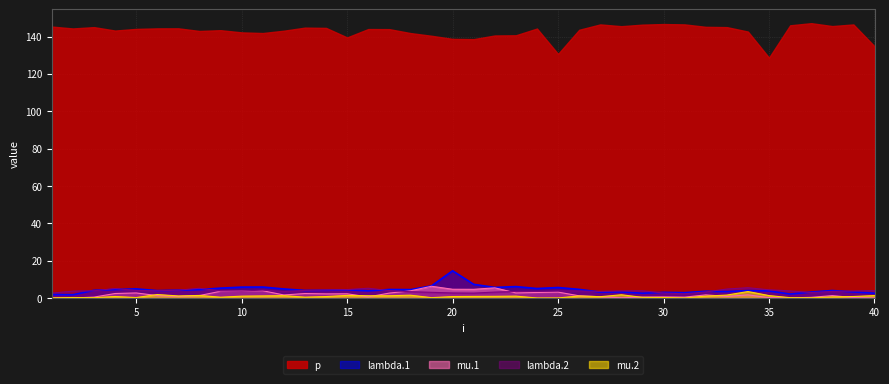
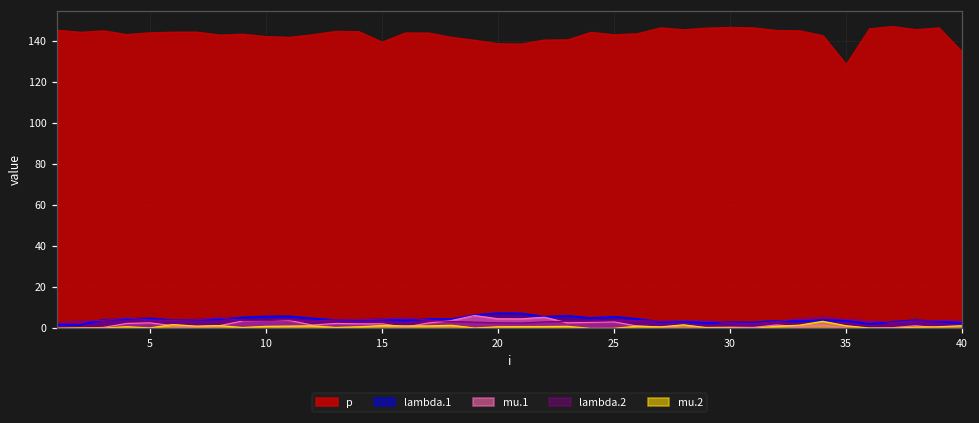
  {
    "p": {
      "5": 144,
      "10": 142,
      "15": 140,
      "20": 139,
-     "25": 131,
+     "25": 143,
      "30": 147,
      "35": 129,
      "40": 135
    },
    "lambda.1": {
      "10": 6,
-     "20": 15,
+     "20": 7,
      "25": 6
    },
    "mu.1": {
      "20": 5
    },
    "mu.2": {
      "5": 0,
      "10": 1,
      "20": 1,
      "25": 0
    },
    "lambda.2": {
      "20": 3,
      "40": 4
    }
  }
